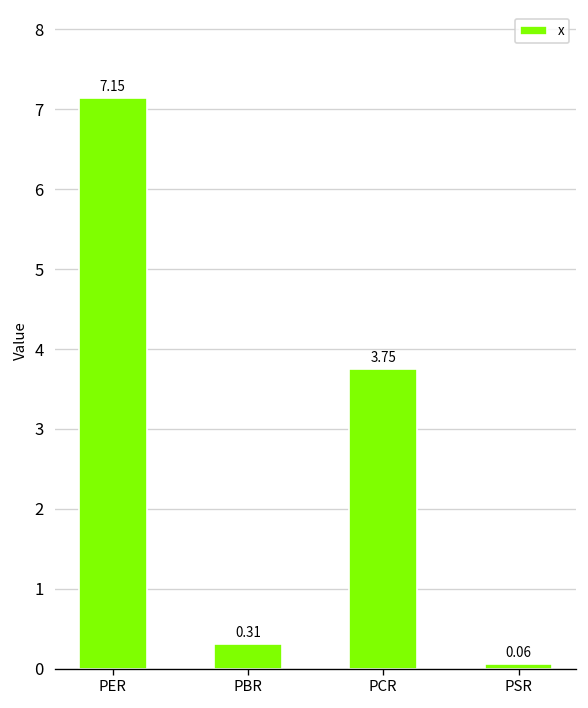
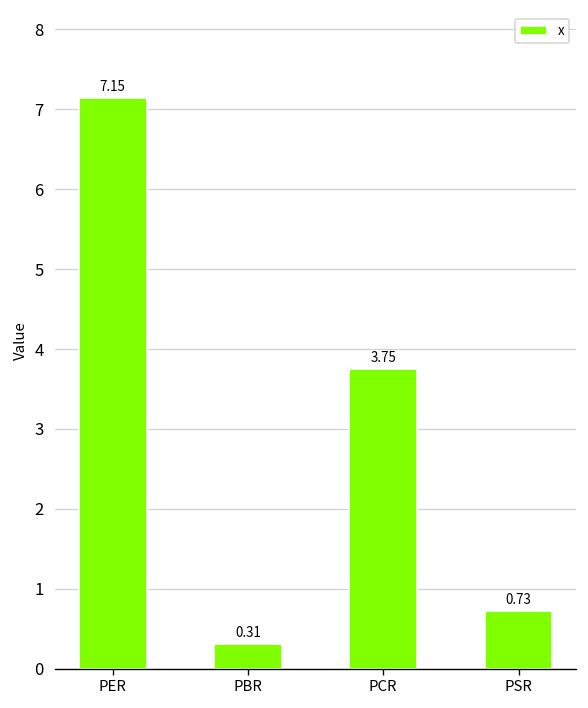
  {
    "PER": 7.15,
    "PBR": 0.31,
    "PCR": 3.75,
-   "PSR": 0.06
+   "PSR": 0.73
  }
